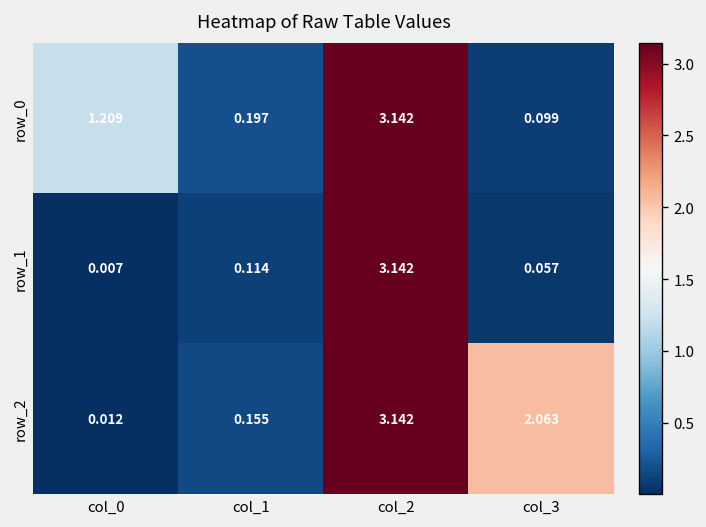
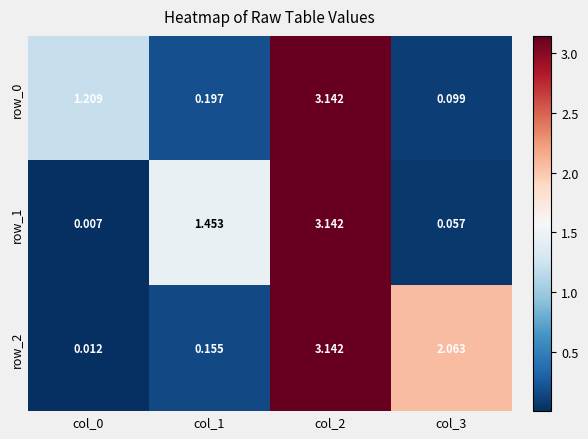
  {
    "row_0": {
      "col_0": 1.209,
      "col_1": 0.197,
      "col_2": 3.142,
      "col_3": 0.099
    },
    "row_1": {
      "col_0": 0.007,
-     "col_1": 0.114,
+     "col_1": 1.453,
      "col_2": 3.142,
      "col_3": 0.057
    },
    "row_2": {
      "col_0": 0.012,
      "col_1": 0.155,
      "col_2": 3.142,
      "col_3": 2.063
    }
  }
